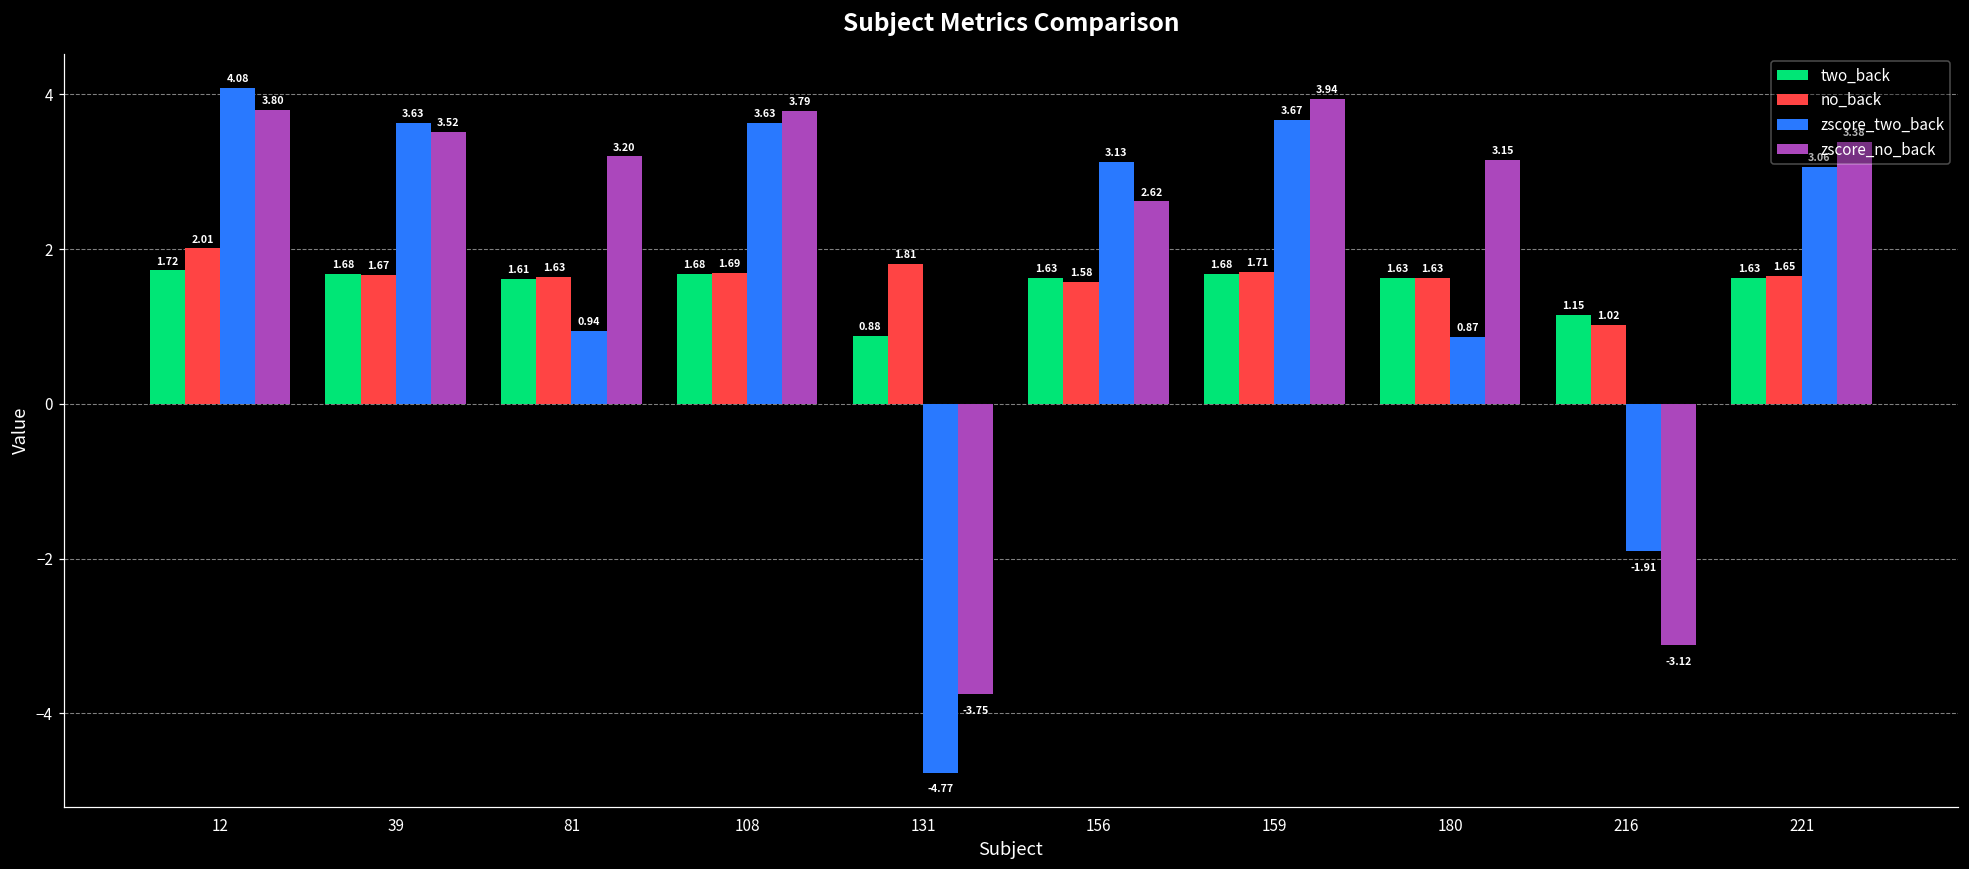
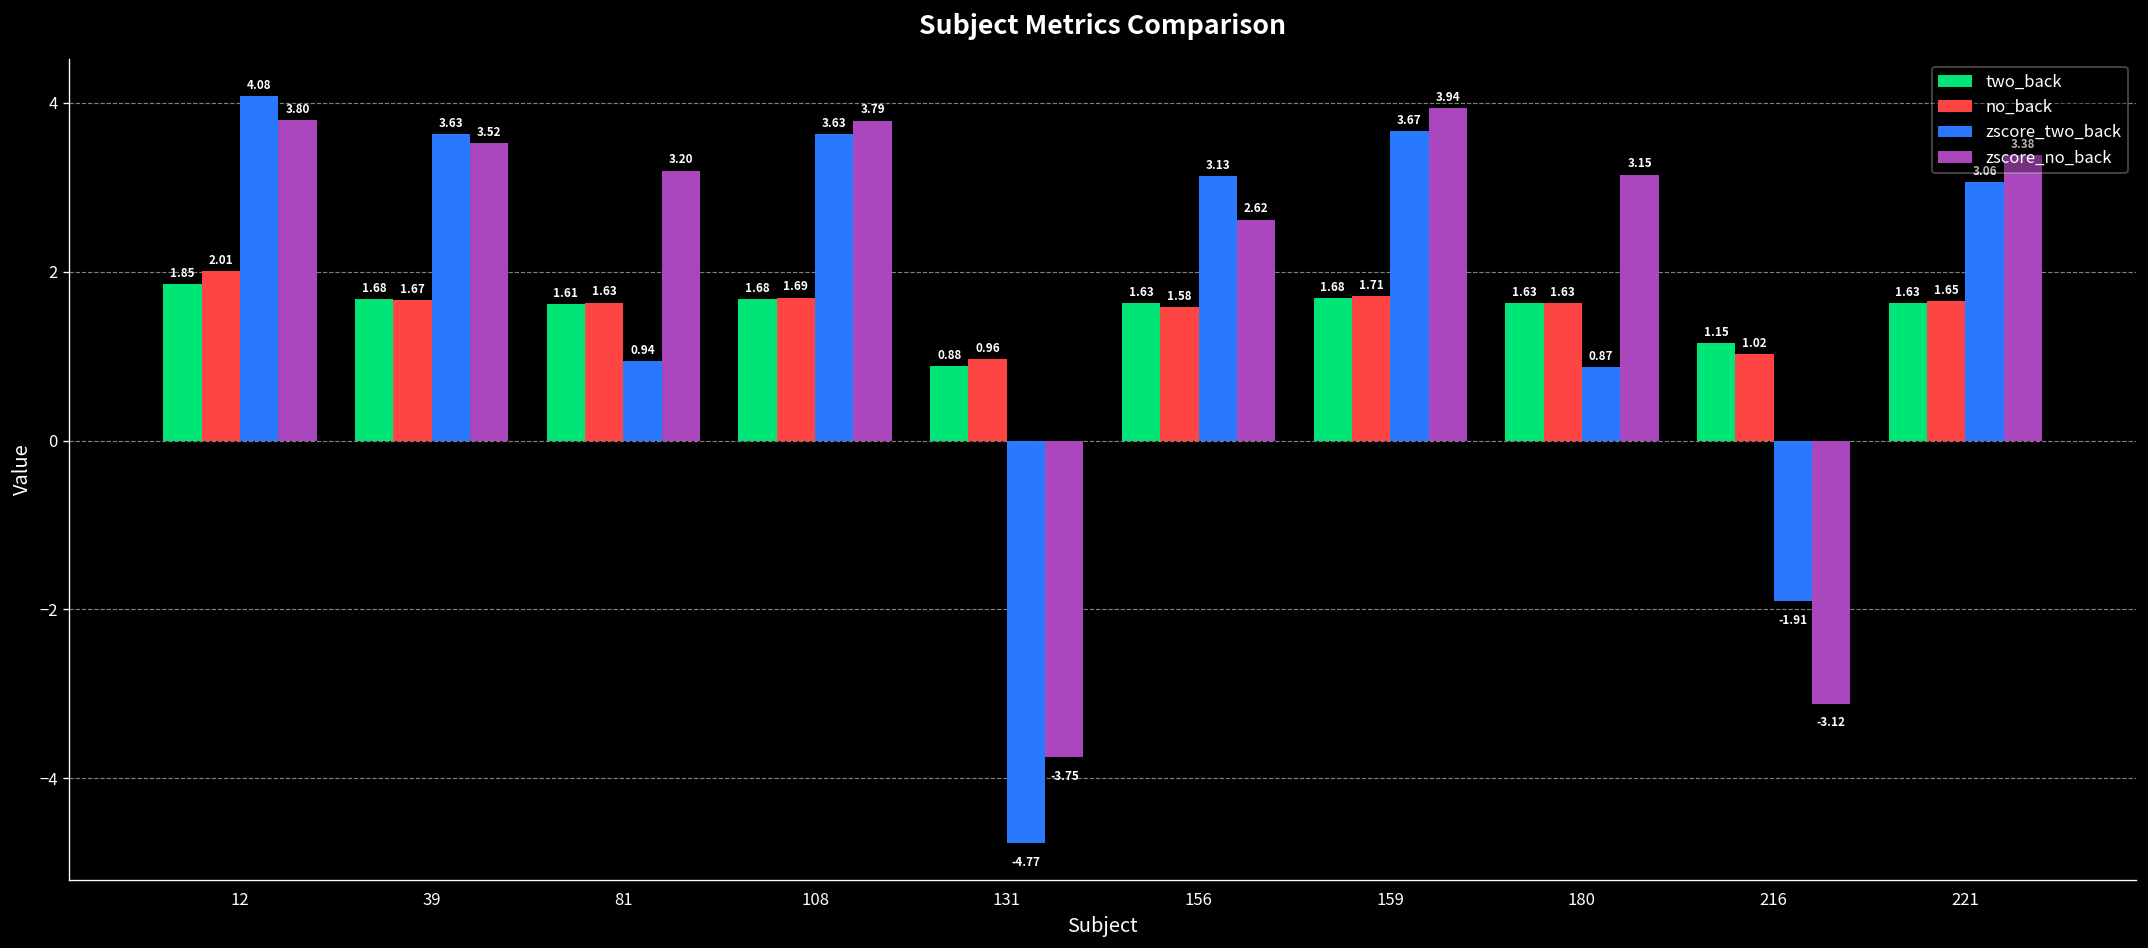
  {
    "two_back": {
-     "12": 1.72,
+     "12": 1.85,
      "39": 1.68,
      "81": 1.61,
      "108": 1.68,
      "131": 0.88,
      "156": 1.63,
      "159": 1.68,
      "180": 1.63,
      "216": 1.15,
      "221": 1.63
    },
    "no_back": {
      "12": 2.01,
      "39": 1.67,
      "81": 1.63,
      "108": 1.69,
-     "131": 1.81,
+     "131": 0.96,
      "156": 1.58,
      "159": 1.71,
      "180": 1.63,
      "216": 1.02,
      "221": 1.65
    },
    "zscore_two_back": {
      "12": 4.08,
      "39": 3.63,
      "81": 0.94,
      "108": 3.63,
      "131": -4.77,
      "156": 3.13,
      "159": 3.67,
      "180": 0.87,
      "216": -1.91
    },
    "zscore_no_back": {
      "12": 3.80,
      "39": 3.52,
      "81": 3.20,
      "108": 3.79,
      "131": -3.75,
      "156": 2.62,
      "159": 3.94,
      "180": 3.15,
      "216": -3.12
    }
  }
